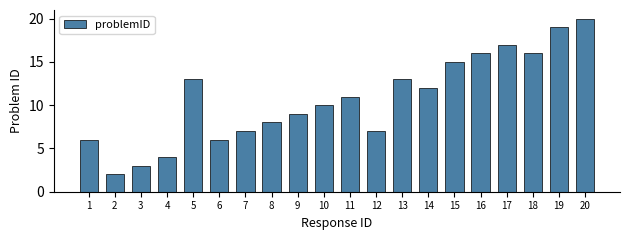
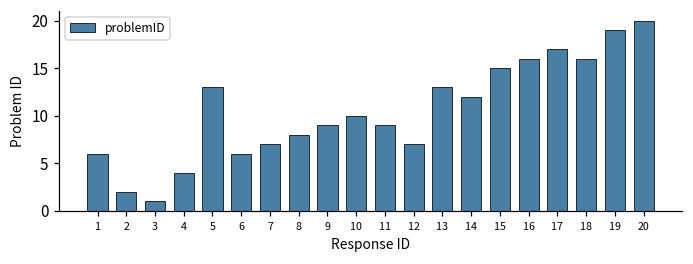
  {
    "1": 6,
    "2": 2,
-   "3": 3,
+   "3": 1,
    "4": 4,
    "5": 13,
    "6": 6,
    "7": 7,
    "8": 8,
    "9": 9,
    "10": 10,
-   "11": 11,
+   "11": 9,
    "12": 7,
    "13": 13,
    "14": 12,
    "15": 15,
    "16": 16,
    "17": 17,
    "18": 16,
    "19": 19,
    "20": 20
  }
